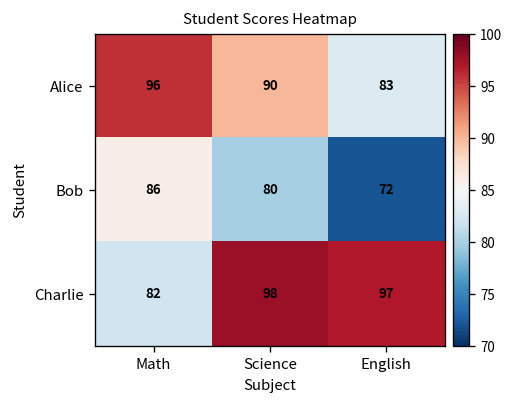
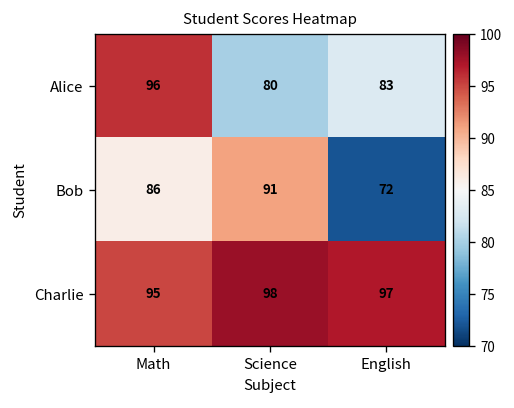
  {
    "Alice": {
      "Math": 96,
-     "Science": 90,
+     "Science": 80,
      "English": 83
    },
    "Bob": {
      "Math": 86,
-     "Science": 80,
+     "Science": 91,
      "English": 72
    },
    "Charlie": {
-     "Math": 82,
+     "Math": 95,
      "Science": 98,
      "English": 97
    }
  }
